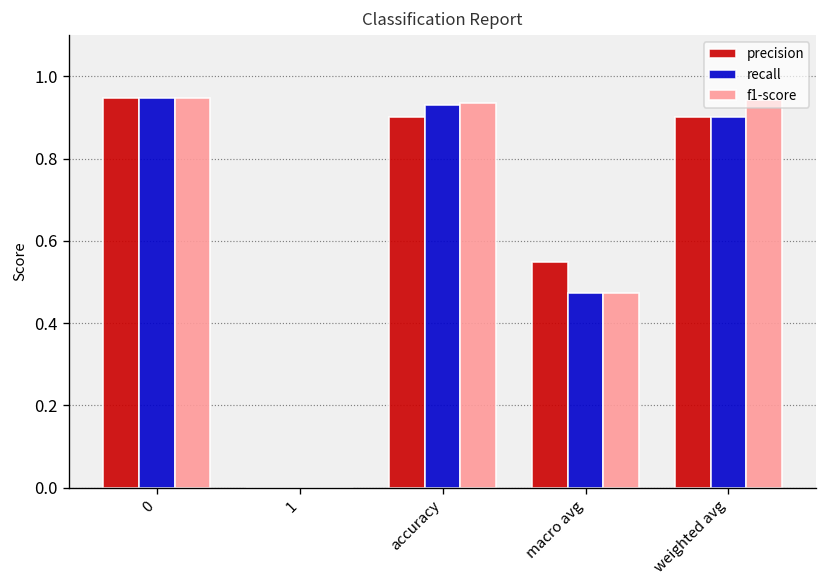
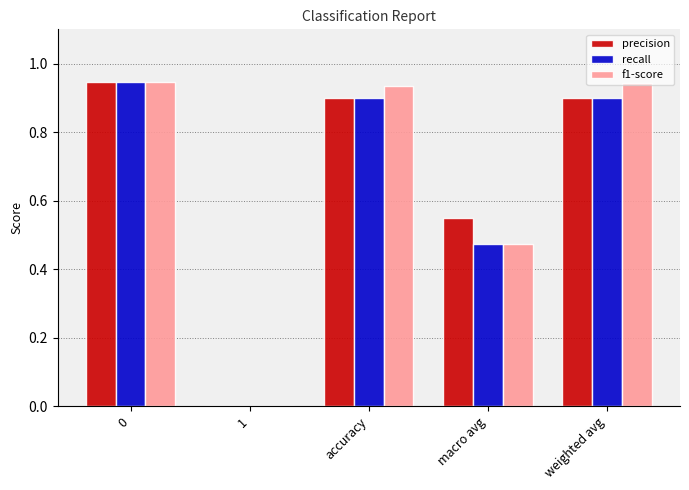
  {
    "precision": {
      "0": 0.95,
      "1": 0.00,
      "accuracy": 0.90,
      "macro avg": 0.55,
      "weighted avg": 0.90
    },
    "recall": {
      "0": 0.95,
      "1": 0.00,
-     "accuracy": 0.93,
+     "accuracy": 0.90,
      "macro avg": 0.47,
      "weighted avg": 0.90
    },
    "f1-score": {
      "0": 0.95,
      "1": 0.00,
      "accuracy": 0.93,
      "macro avg": 0.47
    }
  }
